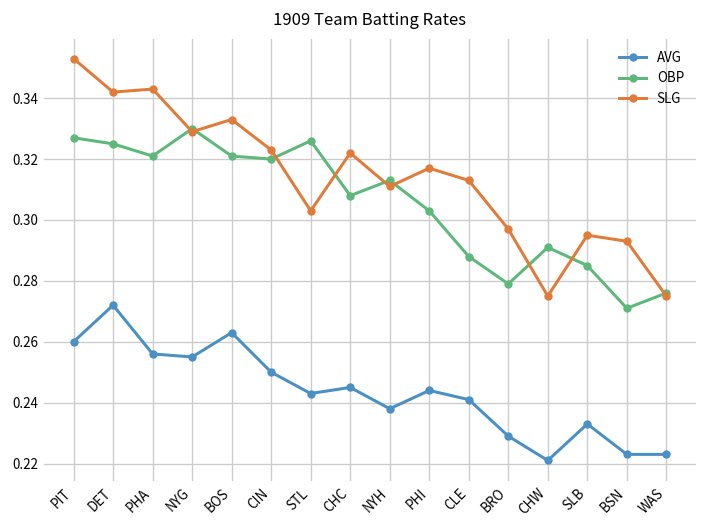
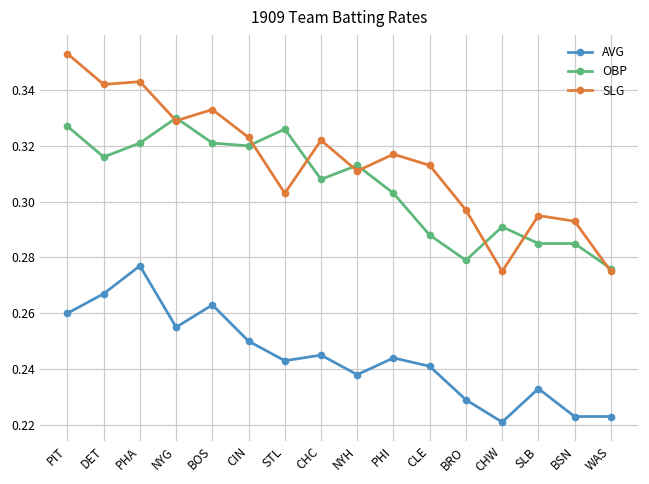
  {
    "AVG": {
      "PIT": 0.260,
-     "DET": 0.272,
-     "PHA": 0.256,
+     "DET": 0.267,
+     "PHA": 0.277,
      "NYG": 0.255,
      "BOS": 0.263,
      "CIN": 0.250,
      "STL": 0.243,
      "CHC": 0.245,
      "NYH": 0.238,
      "PHI": 0.244,
      "CLE": 0.241,
      "BRO": 0.229,
      "CHW": 0.221,
      "SLB": 0.233,
      "BSN": 0.223,
      "WAS": 0.223
    },
    "OBP": {
      "PIT": 0.327,
-     "DET": 0.325,
+     "DET": 0.316,
      "PHA": 0.321,
      "BOS": 0.321,
      "CIN": 0.320,
      "STL": 0.326,
      "CHC": 0.308,
      "NYH": 0.313,
      "PHI": 0.303,
      "CLE": 0.288,
      "BRO": 0.279,
      "CHW": 0.291,
      "SLB": 0.285,
-     "BSN": 0.271
+     "BSN": 0.285
    },
    "SLG": {
      "PIT": 0.353,
      "DET": 0.342,
      "PHA": 0.343,
      "BOS": 0.333,
      "CIN": 0.323,
      "STL": 0.303,
      "CHC": 0.322,
      "NYH": 0.311,
      "PHI": 0.317,
      "CLE": 0.313,
      "BRO": 0.297,
      "CHW": 0.275,
      "SLB": 0.295,
      "BSN": 0.293
    }
  }
